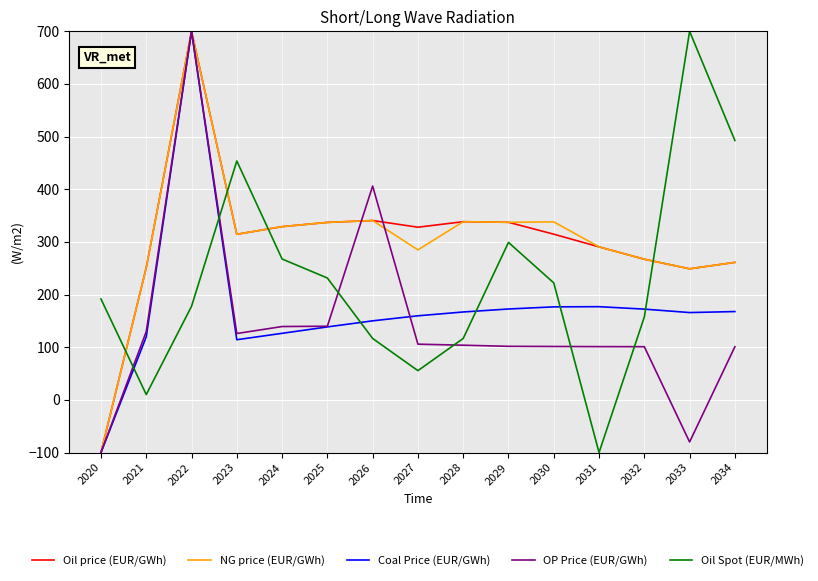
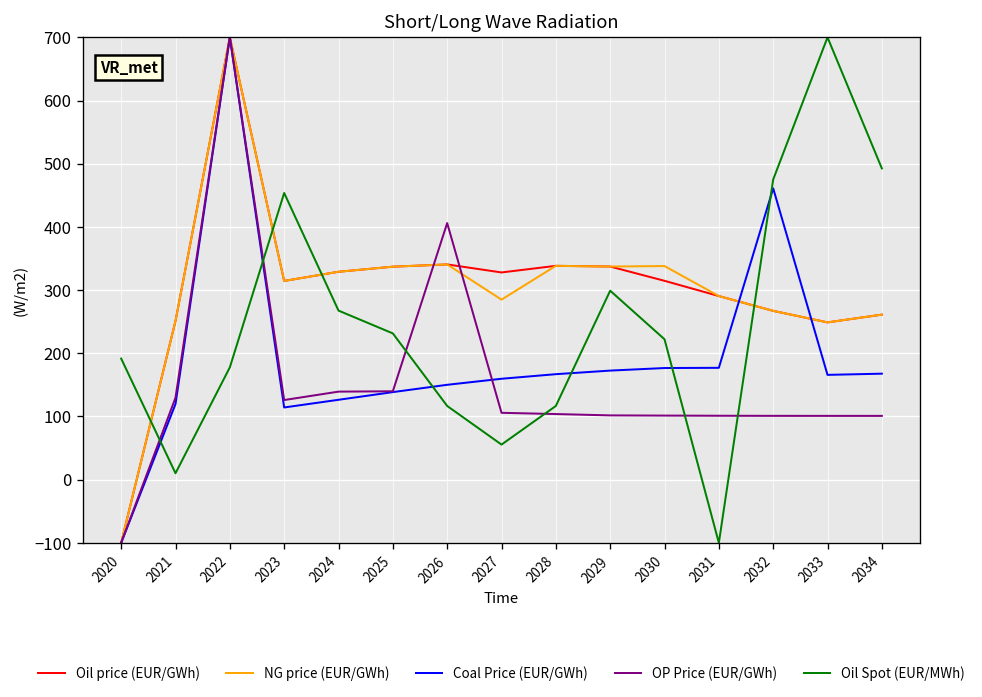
  {
    "Oil price (EUR/GWh)": {
      "2027": 330,
      "2030": 310
    },
    "NG price (EUR/GWh)": {
      "2027": 280,
      "2030": 340
    },
    "Coal Price (EUR/GWh)": {
      "2021": 120,
      "2023": 110,
      "2024": 130,
      "2026": 150,
      "2027": 160,
      "2028": 170,
      "2029": 170,
      "2030": 180,
      "2031": 180,
-     "2032": 170,
+     "2032": 460,
      "2033": 170,
      "2034": 170
    },
    "OP Price (EUR/GWh)": {
      "2021": 130,
      "2023": 130,
      "2024": 140,
      "2026": 410,
      "2027": 110,
      "2028": 100,
      "2029": 100,
      "2030": 100,
      "2031": 100,
      "2032": 100,
-     "2033": -80,
+     "2033": 100,
      "2034": 100
    },
    "Oil Spot (EUR/MWh)": {
      "2020": 190,
      "2021": 10,
      "2022": 180,
      "2023": 450,
      "2024": 270,
      "2025": 230,
      "2026": 120,
      "2027": 60,
      "2028": 120,
      "2029": 300,
      "2030": 220,
      "2031": -100,
-     "2032": 160,
+     "2032": 480,
      "2033": 700,
      "2034": 490
    }
  }
